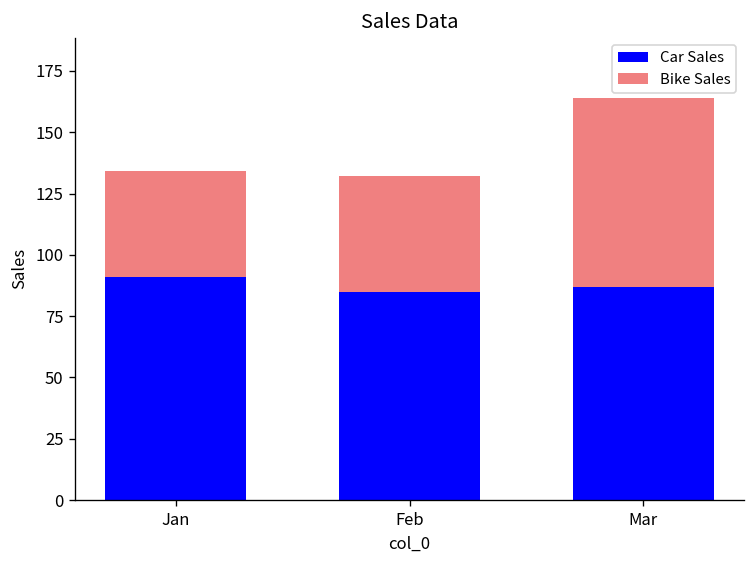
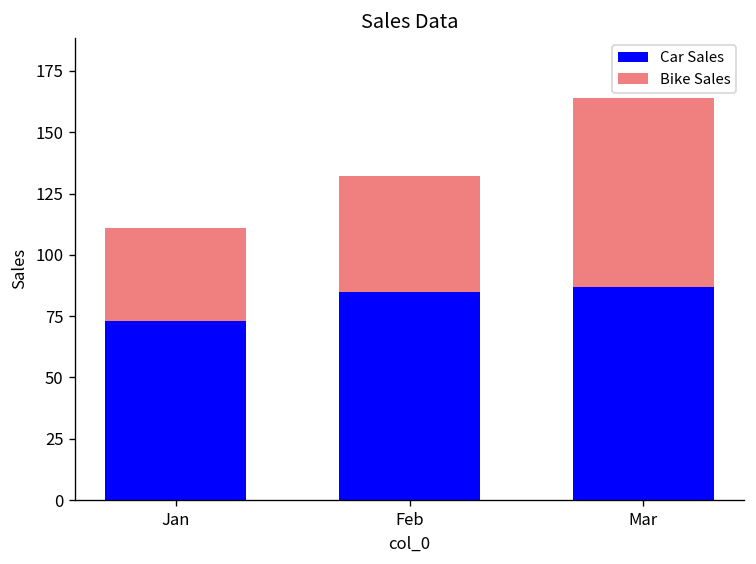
  {
    "Car Sales": {
-     "Jan": 91,
+     "Jan": 73,
      "Feb": 85,
      "Mar": 87
    },
    "Bike Sales": {
-     "Jan": 43,
+     "Jan": 38,
      "Feb": 47,
      "Mar": 77
    }
  }
